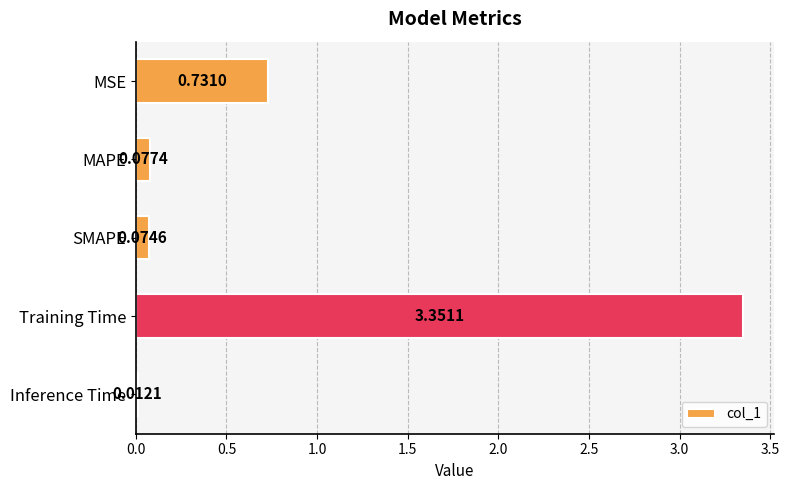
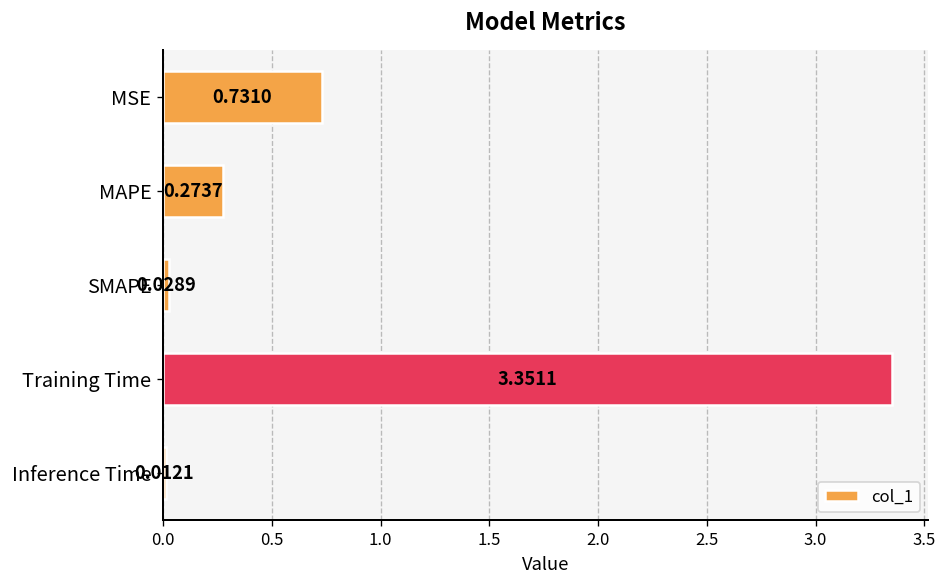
  {
    "MSE": 0.7310,
-   "MAPE": 0.0774,
-   "SMAPE": 0.0746,
+   "MAPE": 0.2737,
+   "SMAPE": 0.0289,
    "Training Time": 3.3511,
    "Inference Time": 0.0121
  }
